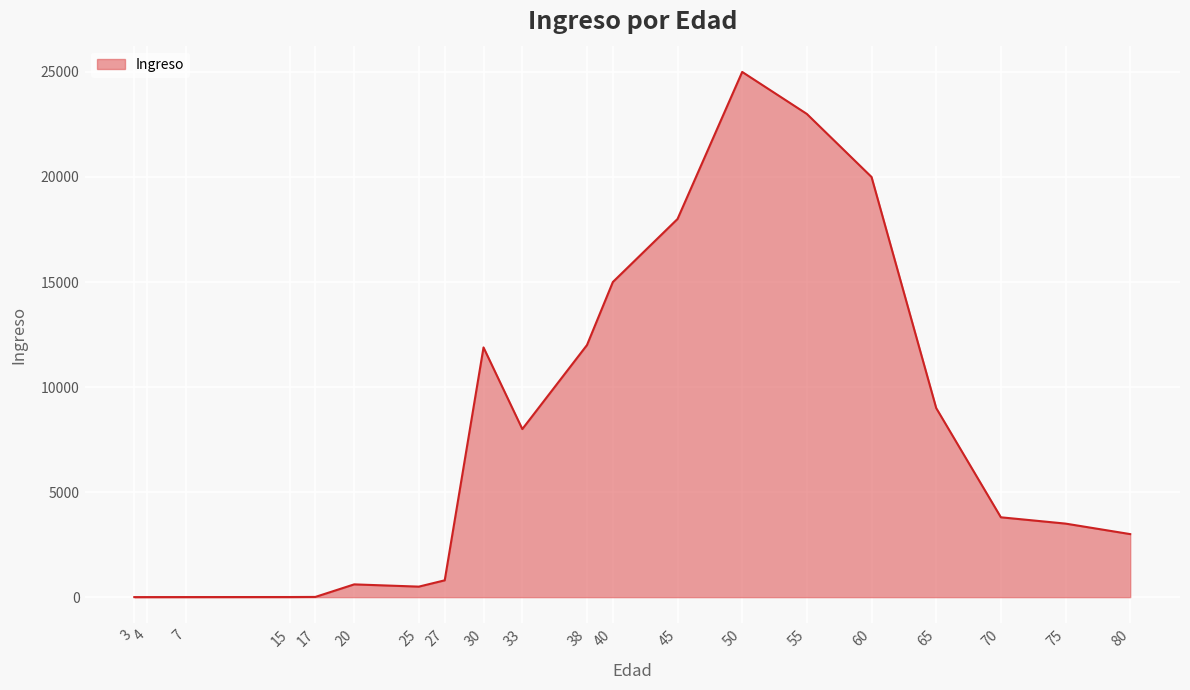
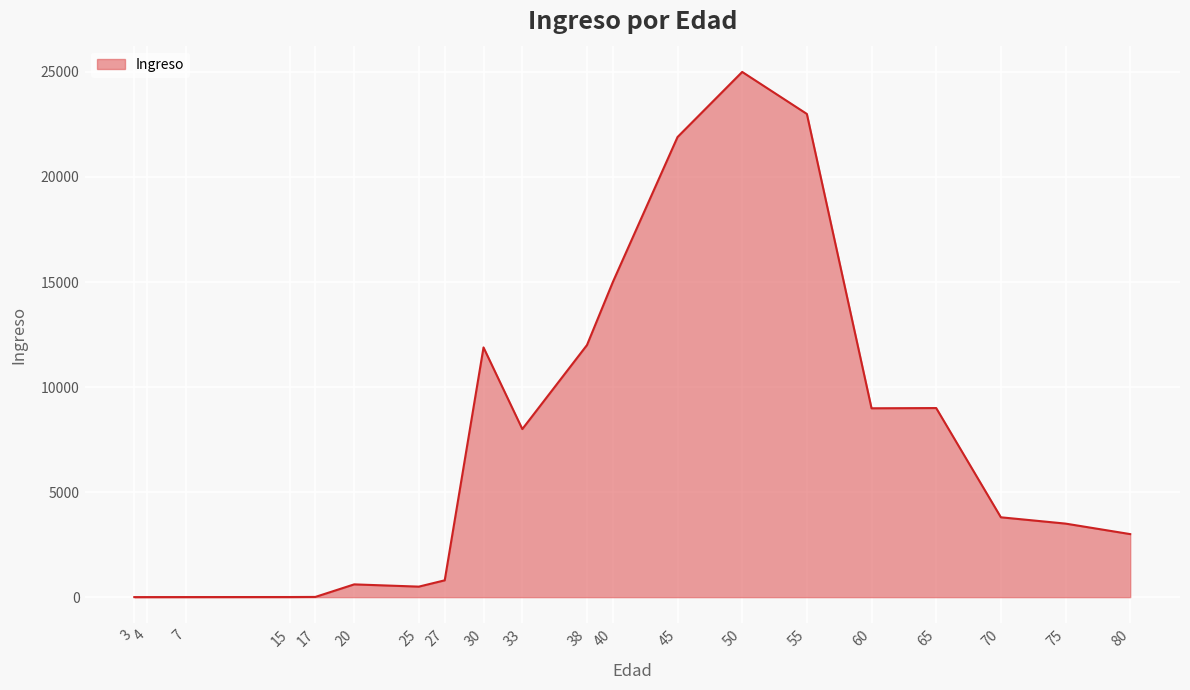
  {
    "3": 0,
    "4": 0,
    "7": 0,
    "15": 0,
    "17": 0,
    "20": 600,
    "25": 500,
    "27": 800,
    "30": 11900,
    "33": 8000,
    "38": 12000,
    "40": 15000,
-   "45": 18000,
+   "45": 21900,
    "50": 25000,
    "55": 23000,
-   "60": 20000,
+   "60": 9000,
    "65": 9000,
    "70": 3800,
    "75": 3500,
    "80": 3000
  }
